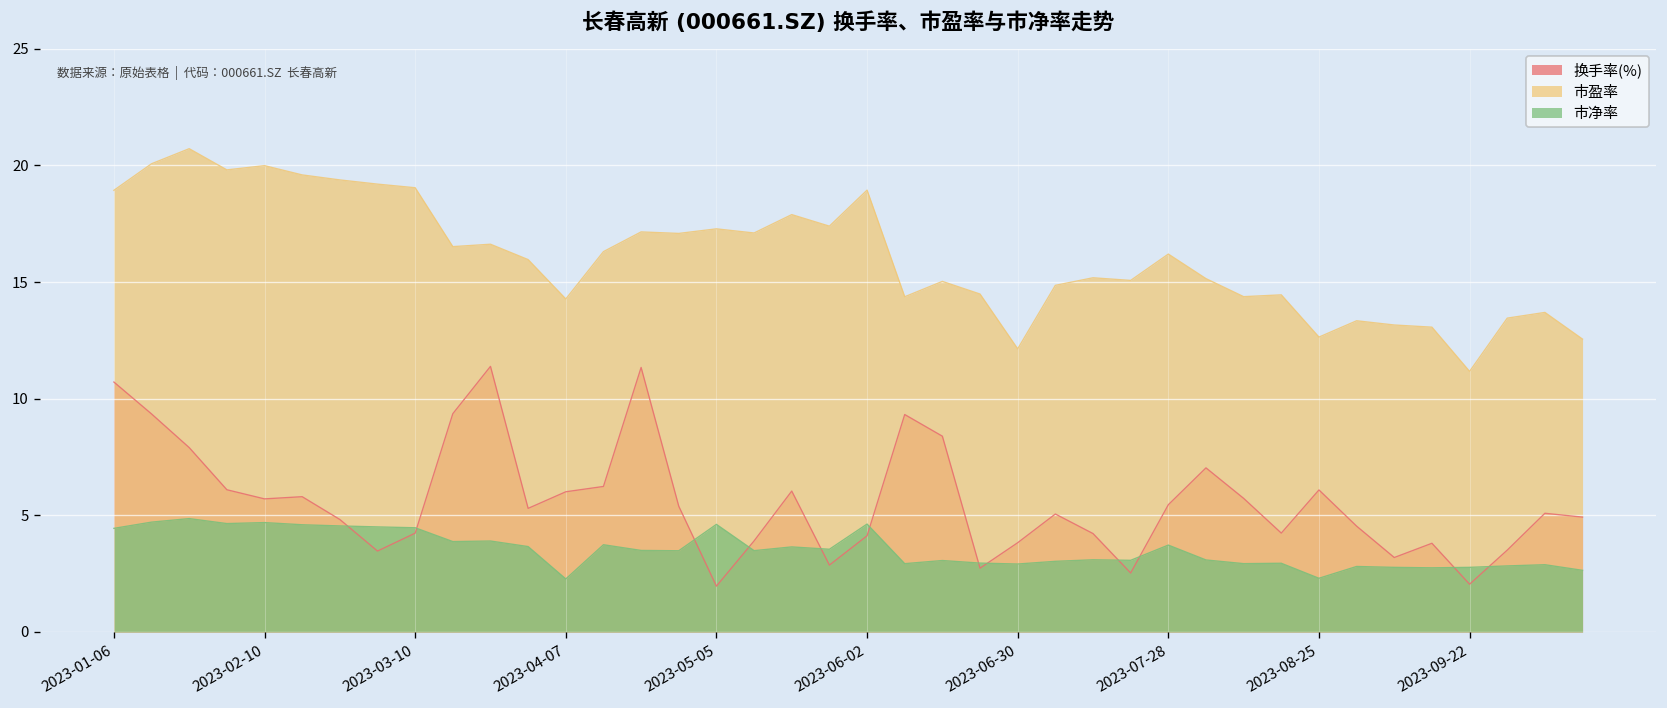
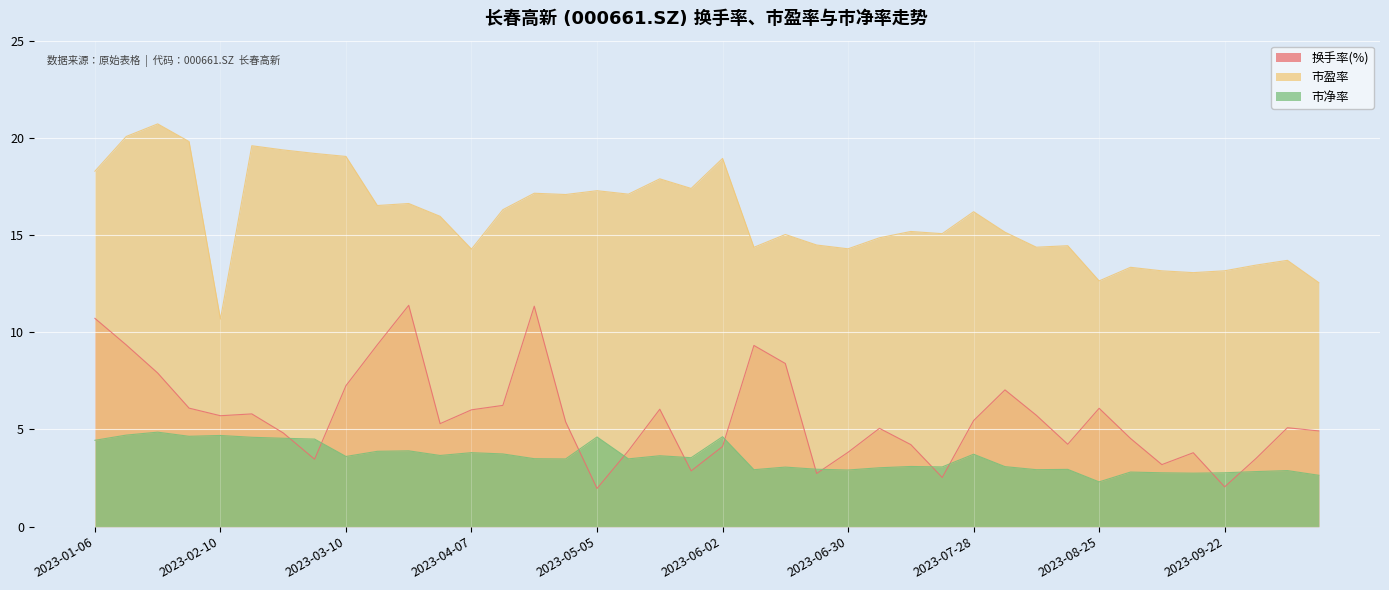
  {
    "换手率(%)": {
      "2023-01-06": 10.7,
      "2023-02-10": 5.7,
-     "2023-03-10": 4.2,
+     "2023-03-10": 7.3,
      "2023-04-07": 6.0,
      "2023-05-05": 2.0,
      "2023-06-02": 4.1,
      "2023-06-30": 3.8,
      "2023-07-28": 5.5,
      "2023-08-25": 6.1,
      "2023-09-22": 2.0
    },
    "市盈率": {
-     "2023-01-06": 18.9,
-     "2023-02-10": 20.0,
+     "2023-01-06": 18.3,
+     "2023-02-10": 10.7,
      "2023-03-10": 19.0,
      "2023-04-07": 14.3,
      "2023-05-05": 17.3,
      "2023-06-02": 18.9,
-     "2023-06-30": 12.1,
+     "2023-06-30": 14.3,
      "2023-07-28": 16.2,
      "2023-08-25": 12.6,
-     "2023-09-22": 11.2
+     "2023-09-22": 13.2
    },
    "市净率": {
      "2023-01-06": 4.4,
      "2023-02-10": 4.7,
-     "2023-03-10": 4.5,
-     "2023-04-07": 2.3,
+     "2023-03-10": 3.6,
+     "2023-04-07": 3.8,
      "2023-05-05": 4.6,
      "2023-06-02": 4.6,
      "2023-06-30": 2.9,
      "2023-07-28": 3.7,
      "2023-08-25": 2.3,
      "2023-09-22": 2.8
    }
  }
